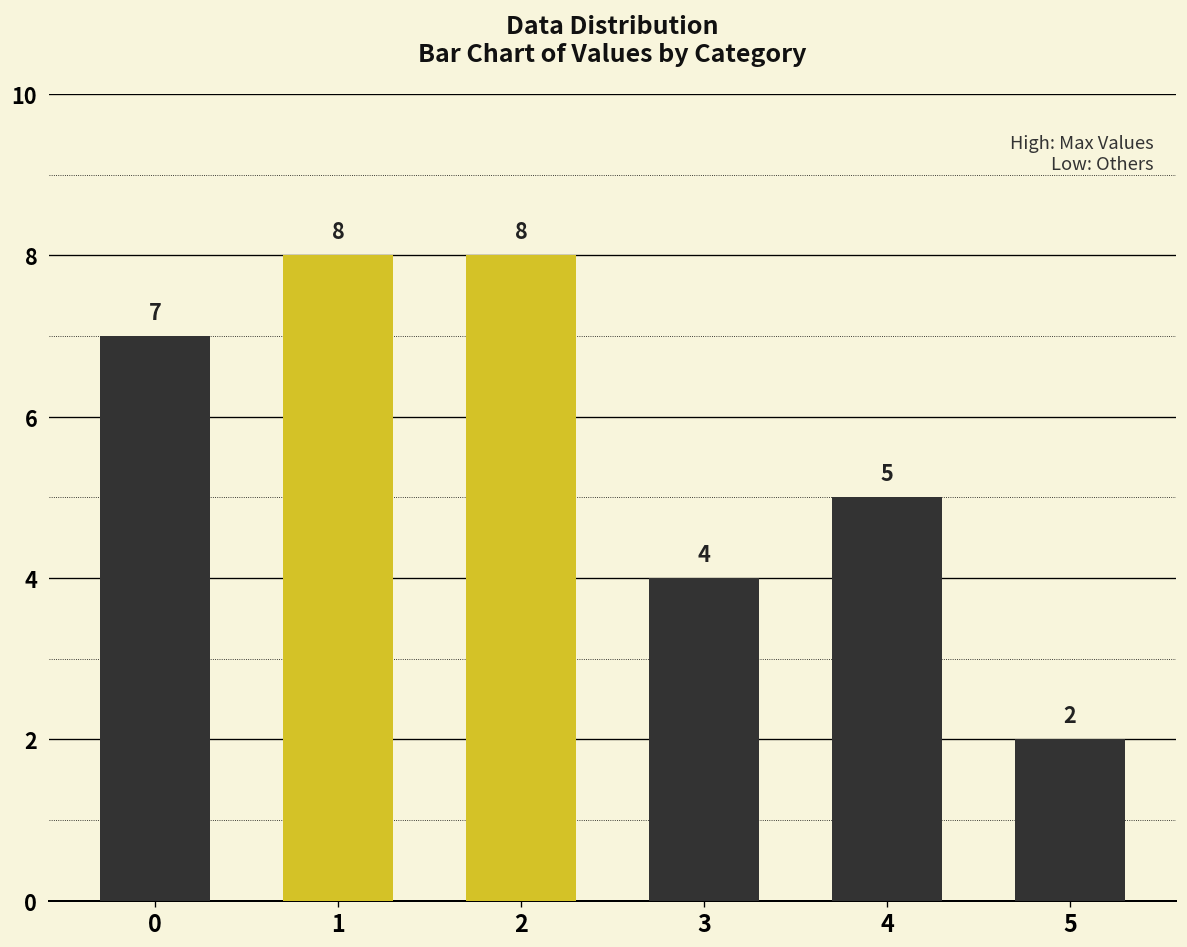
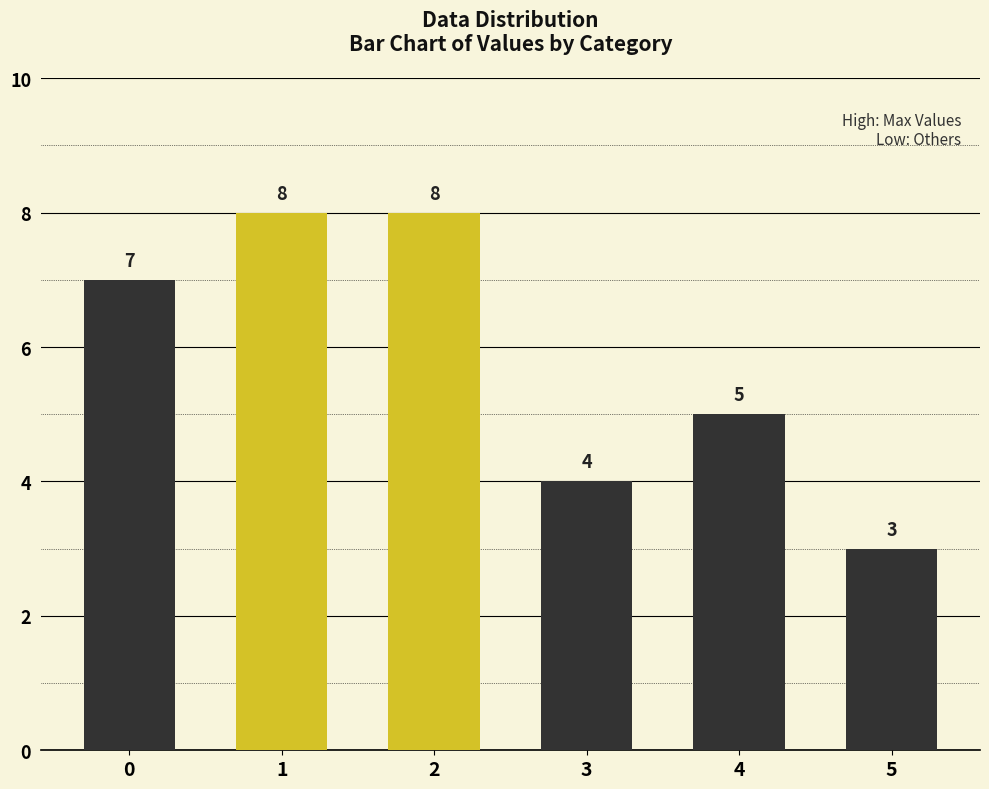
  {
    "0": 7,
    "1": 8,
    "2": 8,
    "3": 4,
    "4": 5,
-   "5": 2
+   "5": 3
  }
